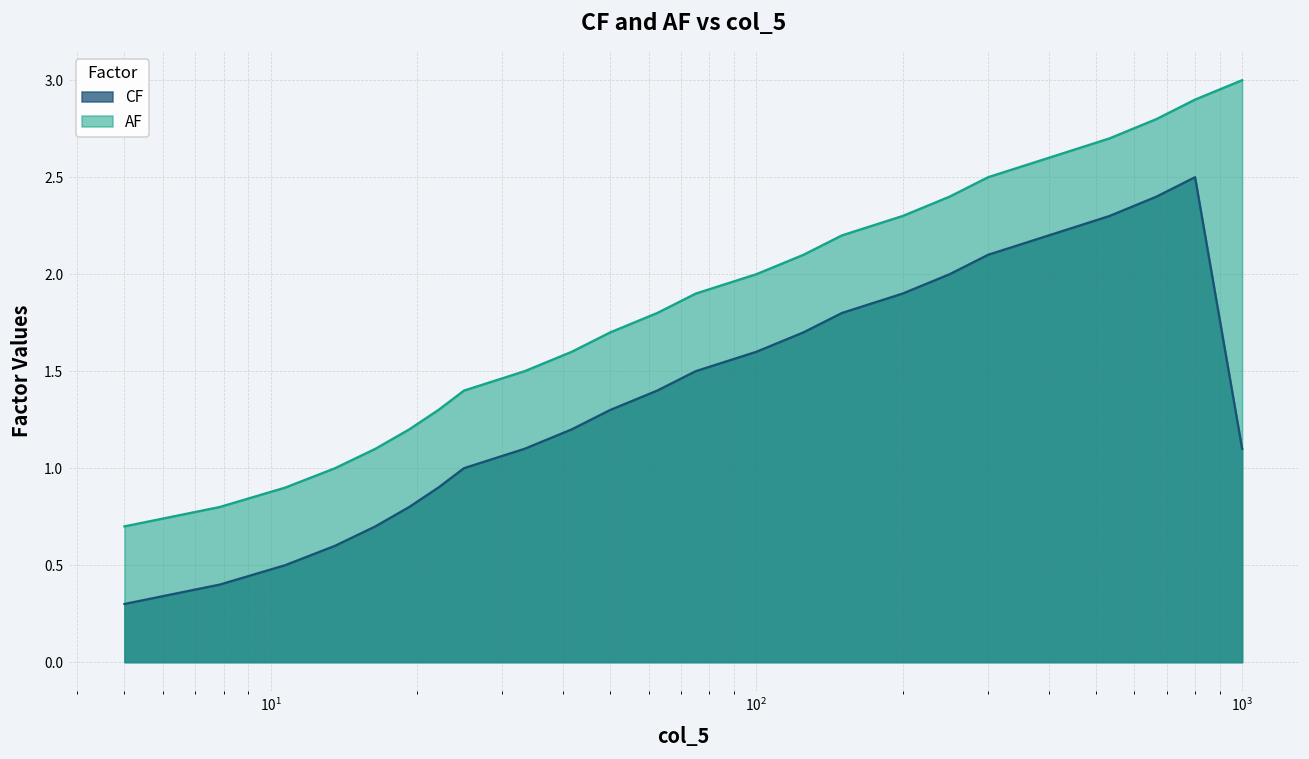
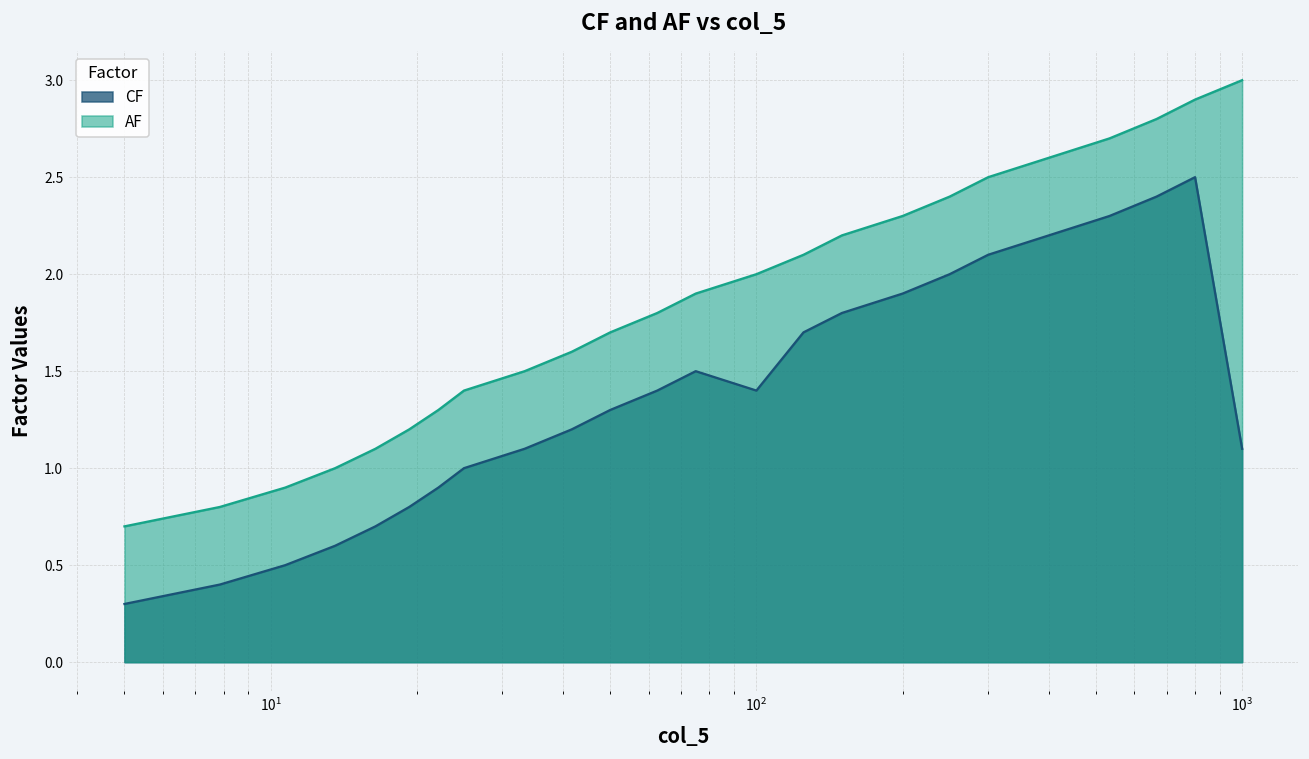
  {
    "CF": {
-     "10^2": 1.6,
+     "10^2": 1.4,
      "10^3": 1.1
    },
    "AF": {
      "10^2": 2.0,
      "10^3": 3.0
    }
  }
